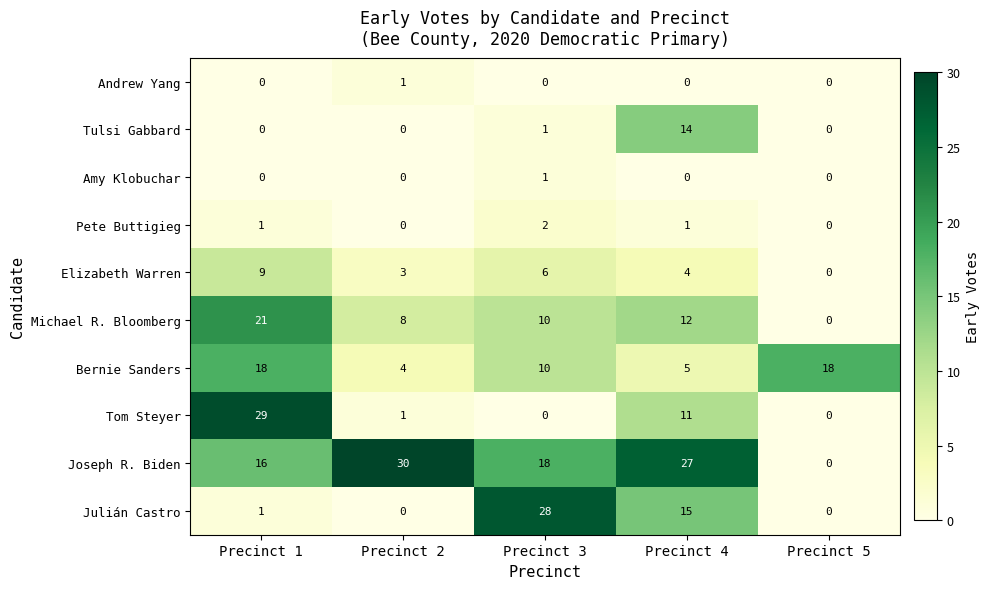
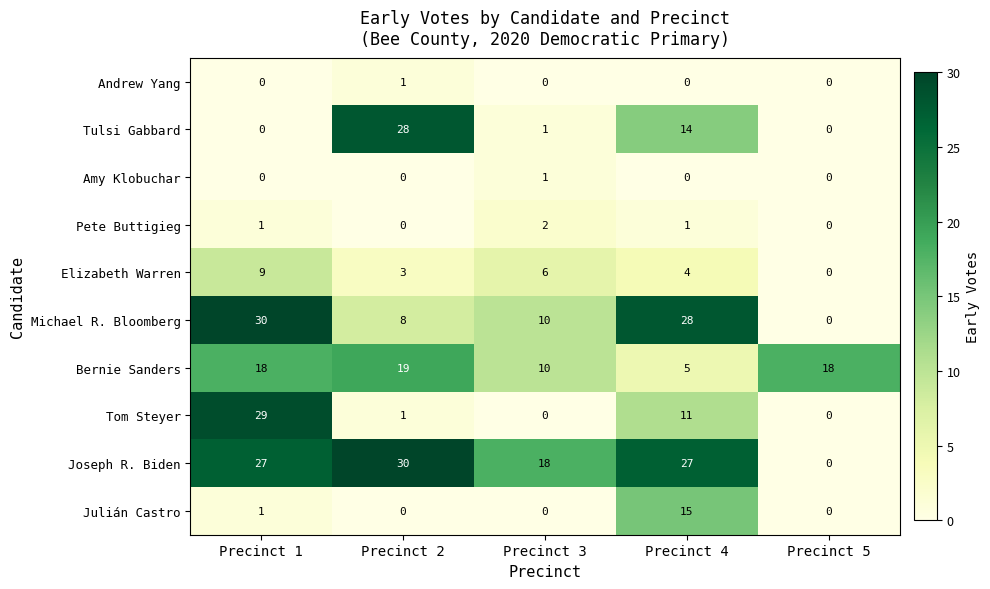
  {
    "Andrew Yang": {
      "Precinct 1": 0,
      "Precinct 2": 1,
      "Precinct 3": 0,
      "Precinct 4": 0,
      "Precinct 5": 0
    },
    "Tulsi Gabbard": {
      "Precinct 1": 0,
-     "Precinct 2": 0,
+     "Precinct 2": 28,
      "Precinct 3": 1,
      "Precinct 4": 14,
      "Precinct 5": 0
    },
    "Amy Klobuchar": {
      "Precinct 1": 0,
      "Precinct 2": 0,
      "Precinct 3": 1,
      "Precinct 4": 0,
      "Precinct 5": 0
    },
    "Pete Buttigieg": {
      "Precinct 1": 1,
      "Precinct 2": 0,
      "Precinct 3": 2,
      "Precinct 4": 1,
      "Precinct 5": 0
    },
    "Elizabeth Warren": {
      "Precinct 1": 9,
      "Precinct 2": 3,
      "Precinct 3": 6,
      "Precinct 4": 4,
      "Precinct 5": 0
    },
    "Michael R. Bloomberg": {
-     "Precinct 1": 21,
+     "Precinct 1": 30,
      "Precinct 2": 8,
      "Precinct 3": 10,
-     "Precinct 4": 12,
+     "Precinct 4": 28,
      "Precinct 5": 0
    },
    "Bernie Sanders": {
      "Precinct 1": 18,
-     "Precinct 2": 4,
+     "Precinct 2": 19,
      "Precinct 3": 10,
      "Precinct 4": 5,
      "Precinct 5": 18
    },
    "Tom Steyer": {
      "Precinct 1": 29,
      "Precinct 2": 1,
      "Precinct 3": 0,
      "Precinct 4": 11,
      "Precinct 5": 0
    },
    "Joseph R. Biden": {
-     "Precinct 1": 16,
+     "Precinct 1": 27,
      "Precinct 2": 30,
      "Precinct 3": 18,
      "Precinct 4": 27,
      "Precinct 5": 0
    },
    "Julián Castro": {
      "Precinct 1": 1,
      "Precinct 2": 0,
-     "Precinct 3": 28,
+     "Precinct 3": 0,
      "Precinct 4": 15,
      "Precinct 5": 0
    }
  }
